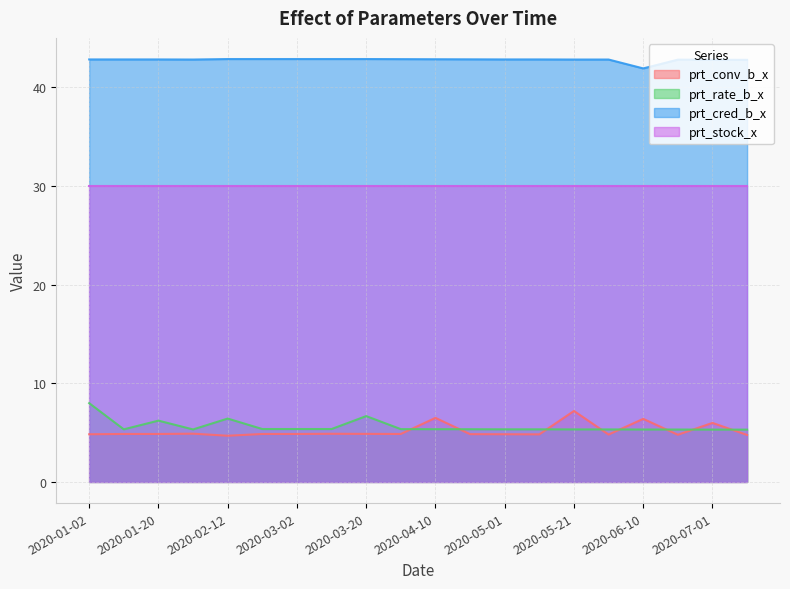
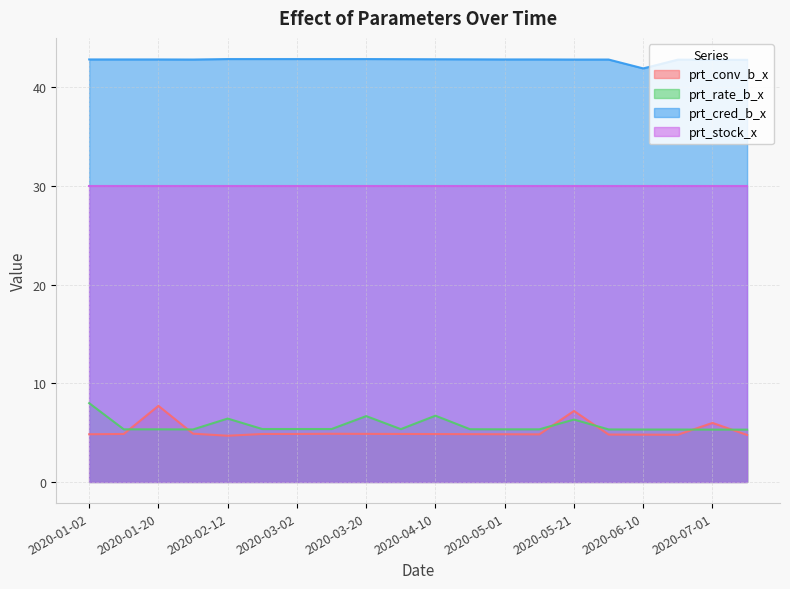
  {
    "prt_conv_b_x": {
      "2020-01-02": 5,
-     "2020-01-20": 5,
+     "2020-01-20": 8,
      "2020-02-12": 5,
      "2020-03-02": 5,
      "2020-03-20": 5,
-     "2020-04-10": 6,
+     "2020-04-10": 5,
      "2020-05-01": 5,
      "2020-05-21": 7,
-     "2020-06-10": 6,
+     "2020-06-10": 5,
      "2020-07-01": 6
    },
    "prt_rate_b_x": {
      "2020-01-02": 8,
-     "2020-01-20": 6,
+     "2020-01-20": 5,
      "2020-02-12": 6,
      "2020-03-02": 5,
      "2020-03-20": 7,
-     "2020-04-10": 5,
+     "2020-04-10": 7,
      "2020-05-01": 5,
-     "2020-05-21": 5,
+     "2020-05-21": 6,
      "2020-06-10": 5,
      "2020-07-01": 5
    },
    "prt_cred_b_x": {
      "2020-01-02": 43,
      "2020-01-20": 43,
      "2020-02-12": 43,
      "2020-03-02": 43,
      "2020-03-20": 43,
      "2020-04-10": 43,
      "2020-05-01": 43,
      "2020-05-21": 43,
      "2020-06-10": 42
    },
    "prt_stock_x": {
      "2020-01-02": 30,
      "2020-01-20": 30,
      "2020-02-12": 30,
      "2020-03-02": 30,
      "2020-03-20": 30,
      "2020-04-10": 30,
      "2020-05-01": 30,
      "2020-05-21": 30,
      "2020-06-10": 30,
      "2020-07-01": 30
    }
  }
